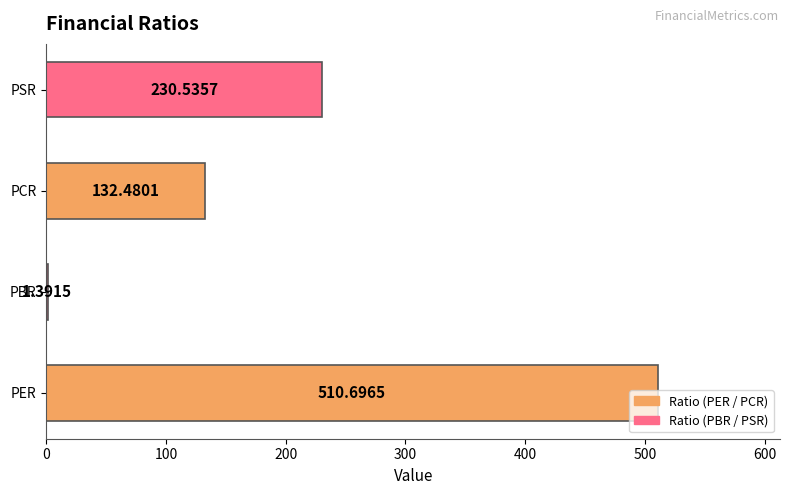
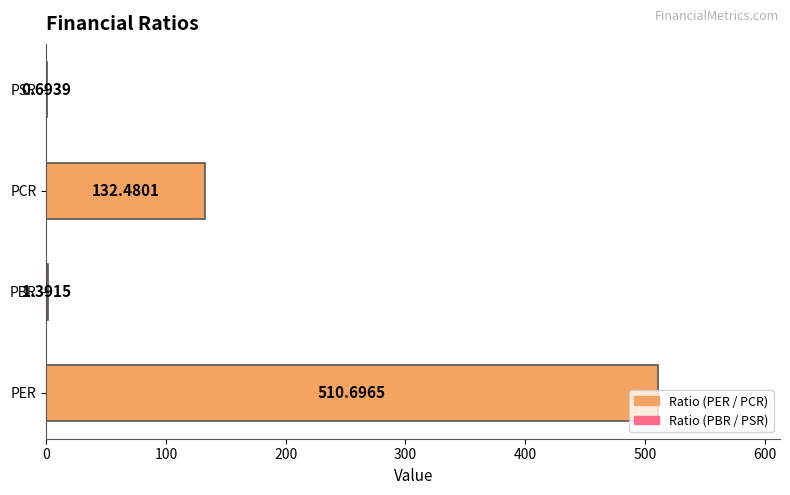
  {
-   "PSR": 230.5357,
+   "PSR": 0.6939,
    "PCR": 132.4801,
    "PBR": 1.3915
  }
